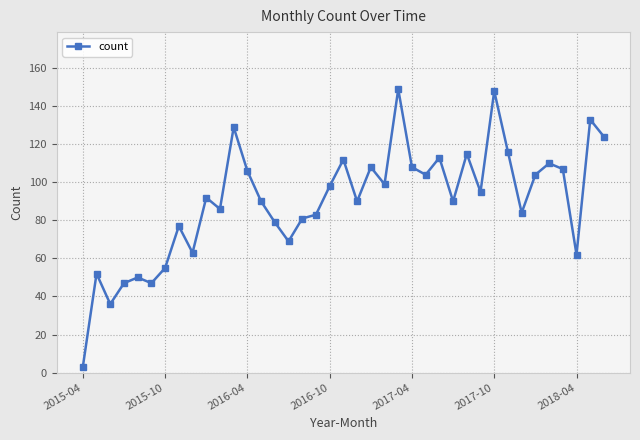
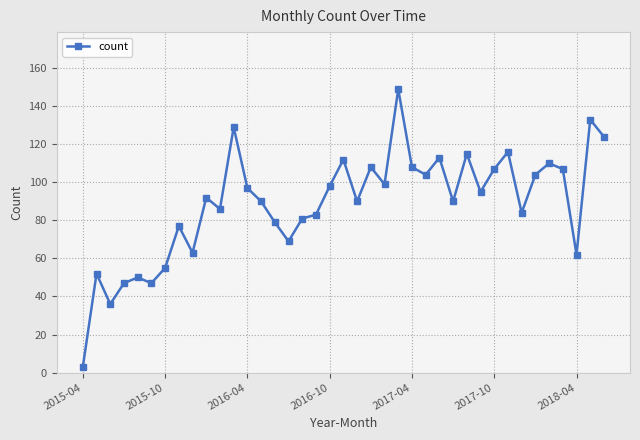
  {
    "2015-04": 3,
    "2015-10": 55,
-   "2016-04": 106,
+   "2016-04": 97,
    "2016-10": 98,
    "2017-04": 108,
-   "2017-10": 148,
+   "2017-10": 107,
    "2018-04": 62
  }
